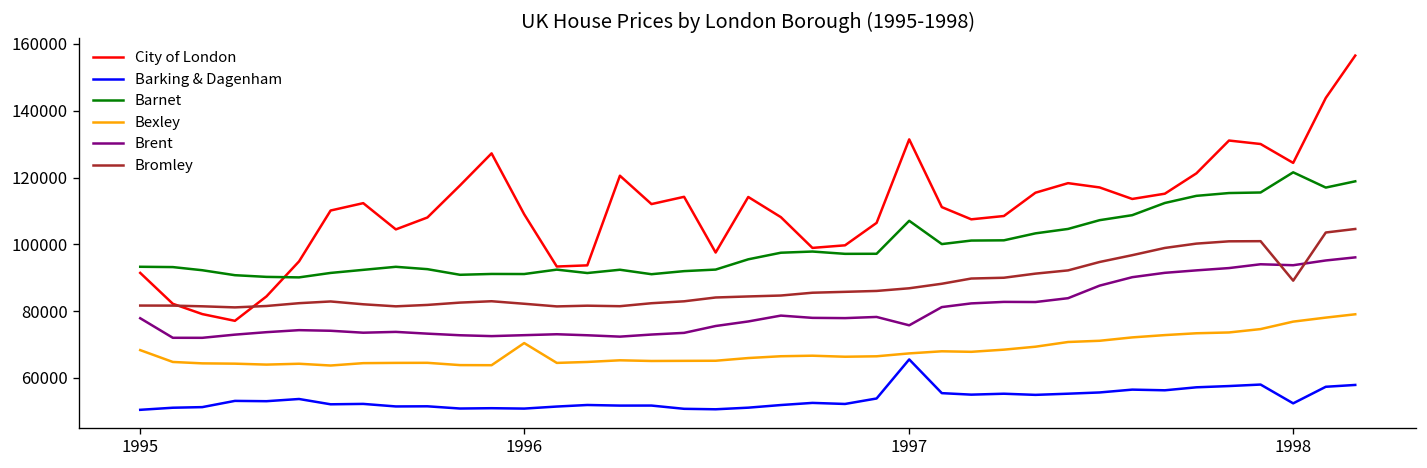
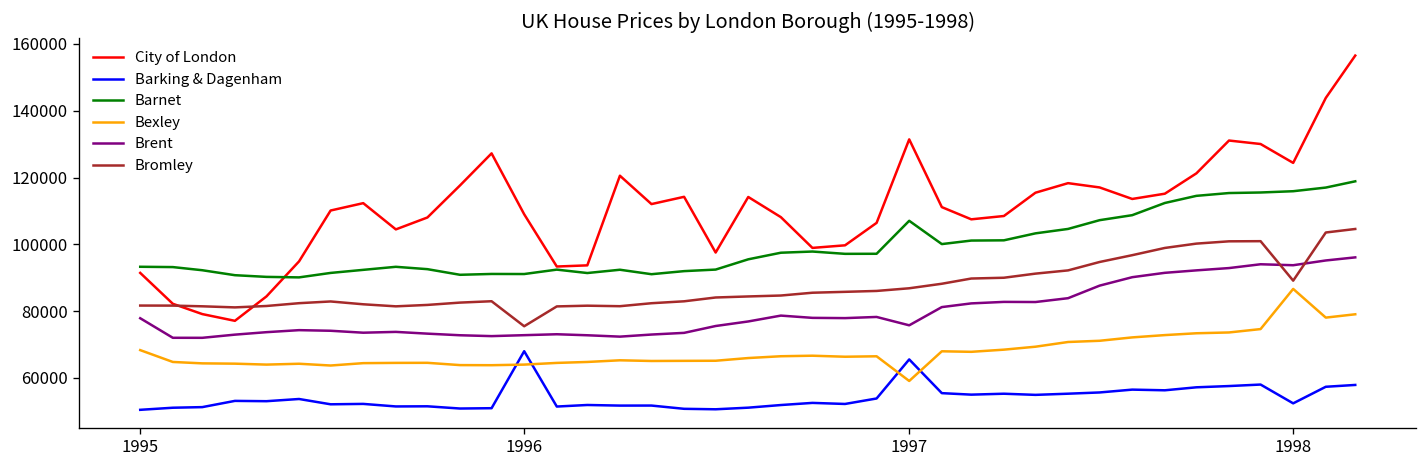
  {
    "City of London": {
      "1995": 91000,
      "1996": 109000,
      "1997": 131000,
      "1998": 124000
    },
    "Barking & Dagenham": {
      "1995": 50000,
-     "1996": 51000,
+     "1996": 68000,
      "1997": 66000,
      "1998": 52000
    },
    "Barnet": {
      "1995": 93000,
      "1996": 91000,
      "1997": 107000,
-     "1998": 122000
+     "1998": 116000
    },
    "Bexley": {
      "1995": 68000,
-     "1996": 70000,
-     "1997": 67000,
-     "1998": 77000
+     "1996": 64000,
+     "1997": 59000,
+     "1998": 87000
    },
    "Brent": {
      "1995": 78000,
      "1996": 73000,
      "1997": 76000,
      "1998": 94000
    },
    "Bromley": {
      "1995": 82000,
-     "1996": 82000,
+     "1996": 75000,
      "1997": 87000,
      "1998": 89000
    }
  }
